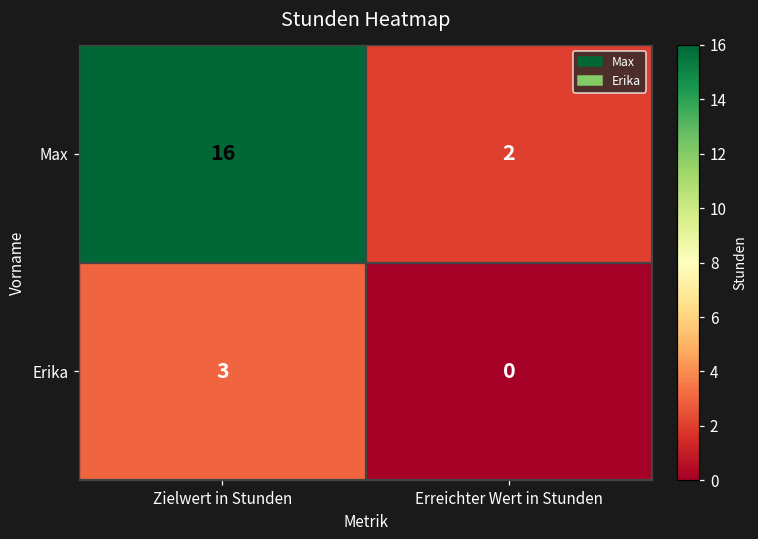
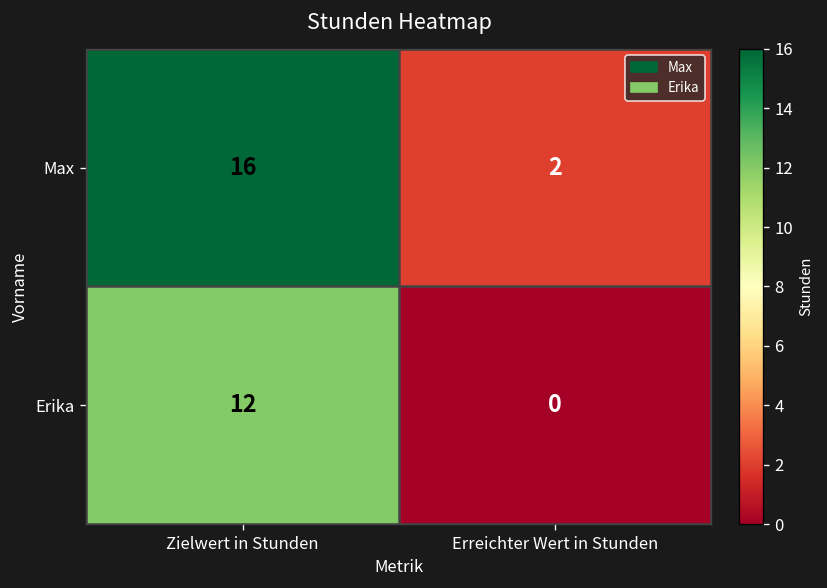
  {
    "Max": {
      "Zielwert in Stunden": 16,
      "Erreichter Wert in Stunden": 2
    },
    "Erika": {
-     "Zielwert in Stunden": 3,
+     "Zielwert in Stunden": 12,
      "Erreichter Wert in Stunden": 0
    }
  }
